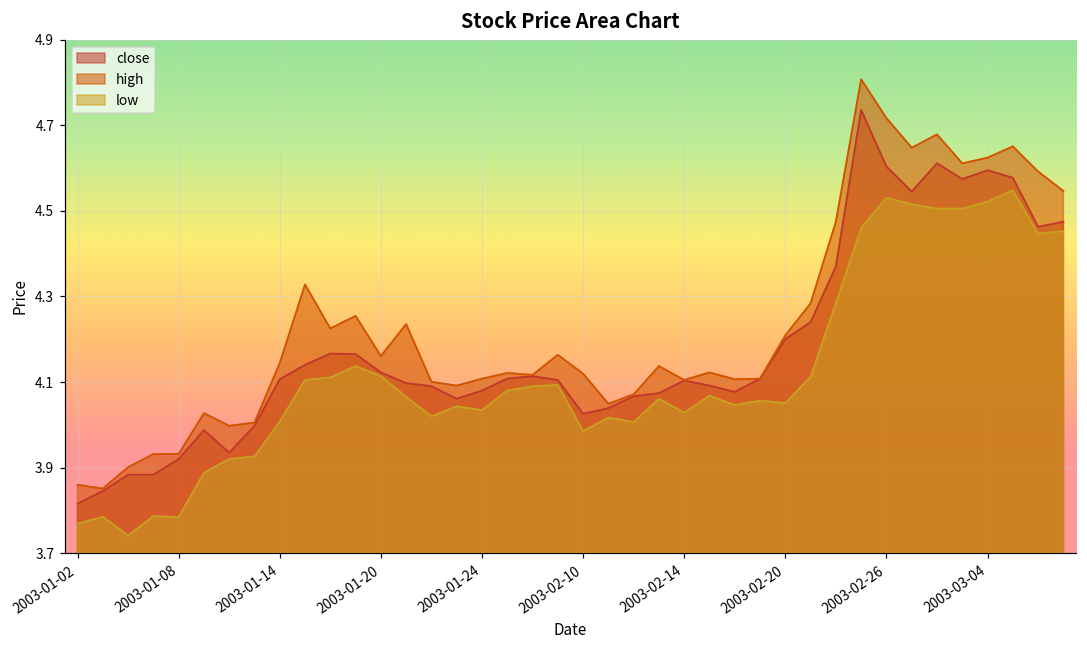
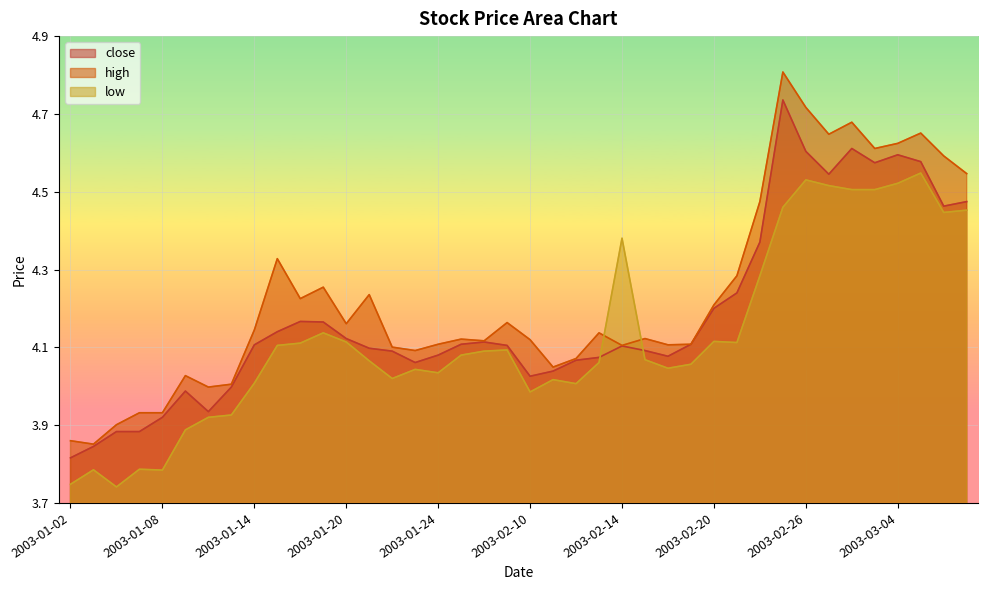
  {
    "low": {
-     "2003-01-02": 3.77,
+     "2003-01-02": 3.75,
      "2003-01-08": 3.78,
      "2003-01-14": 4.01,
      "2003-01-20": 4.11,
      "2003-01-24": 4.03,
      "2003-02-10": 3.99,
-     "2003-02-14": 4.03,
-     "2003-02-20": 4.05,
+     "2003-02-14": 4.38,
+     "2003-02-20": 4.12,
      "2003-02-26": 4.53,
      "2003-03-04": 4.52
    }
  }
